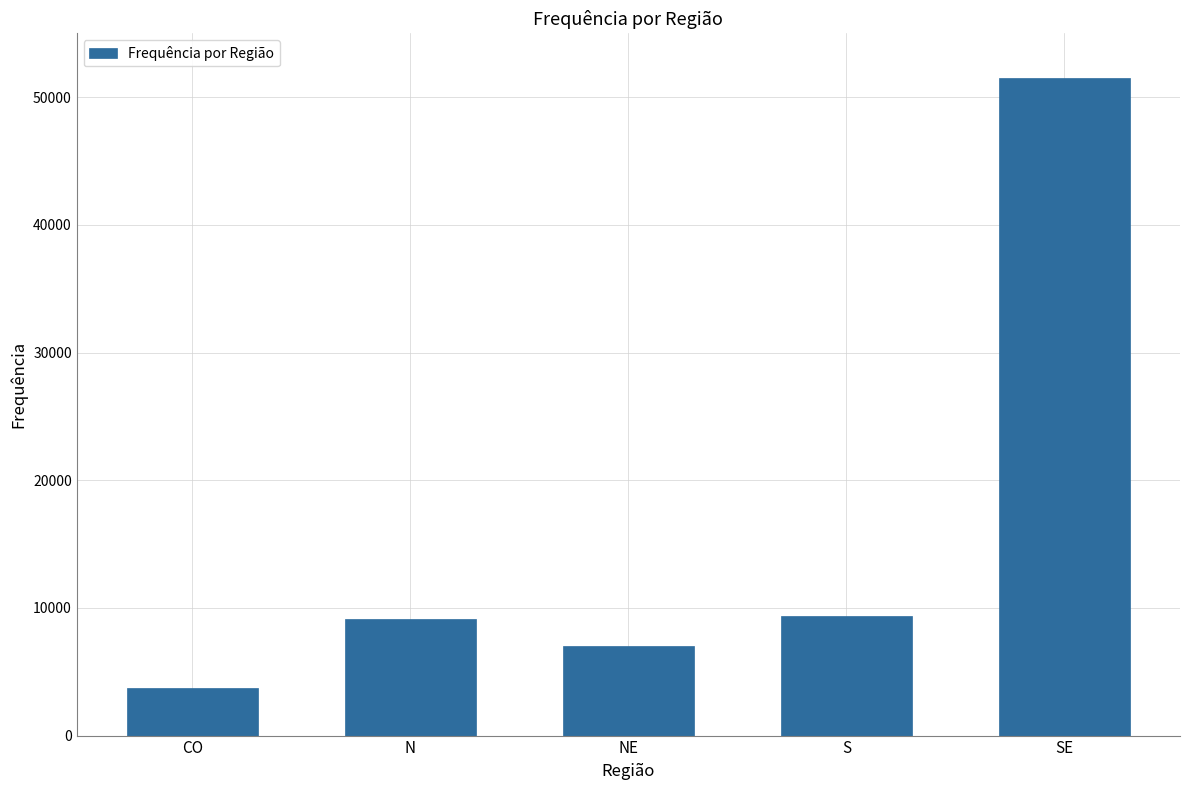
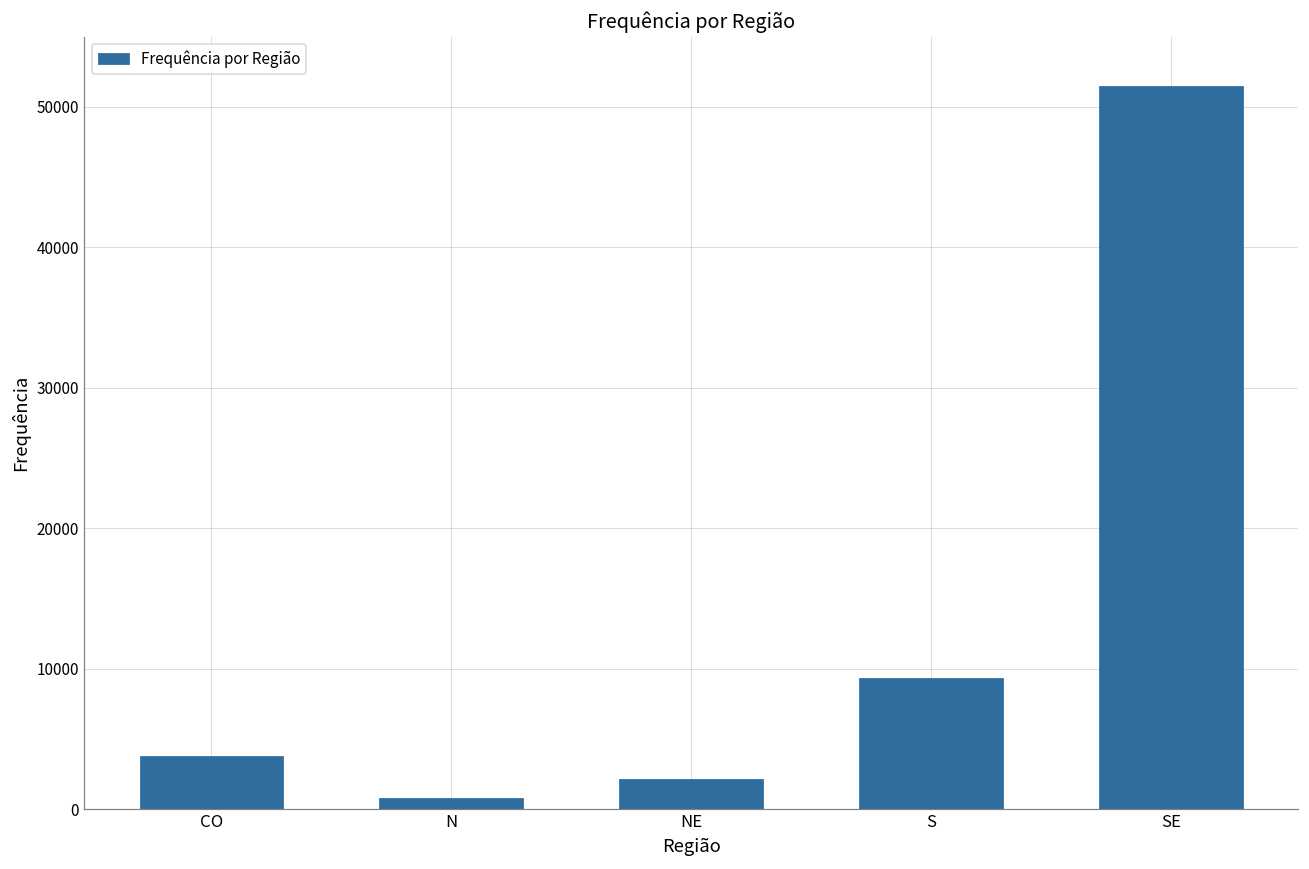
  {
    "CO": 3800,
-   "N": 9200,
-   "NE": 7000,
+   "N": 800,
+   "NE": 2100,
    "S": 9300,
    "SE": 51500
  }
